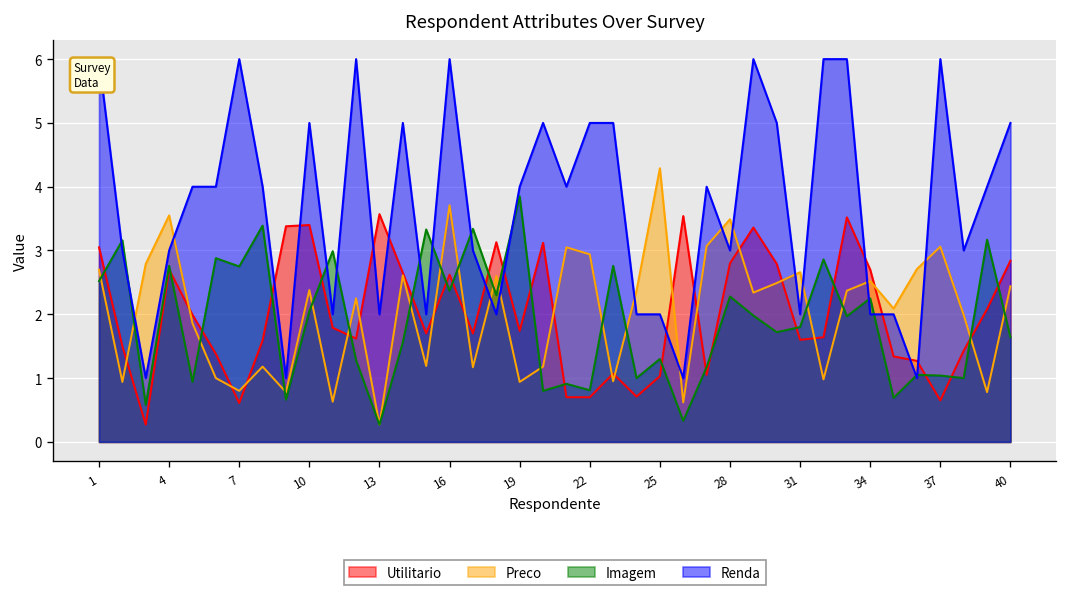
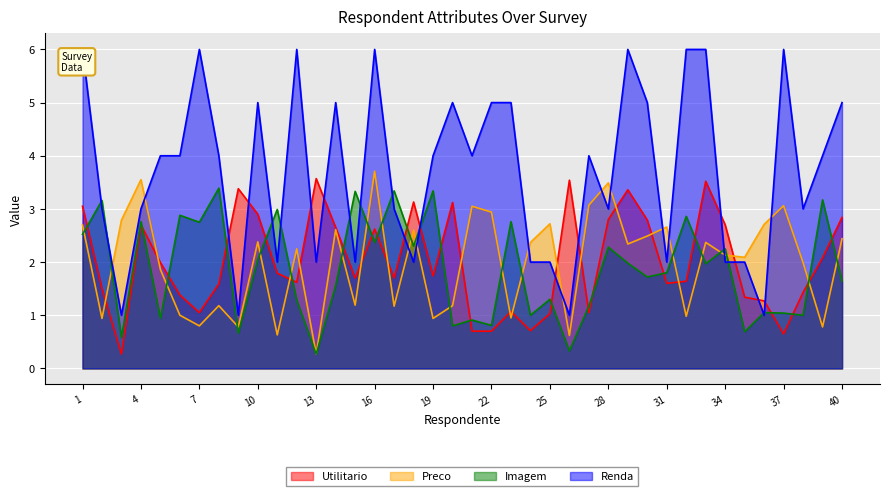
  {
    "Utilitario": {
      "1": 3.1,
      "4": 2.7,
-     "7": 0.6,
-     "10": 3.4,
+     "7": 1.1,
+     "10": 2.9,
      "13": 3.6,
      "16": 2.6,
      "19": 1.7,
      "22": 0.7,
      "25": 1.0,
      "28": 2.8,
      "31": 1.6,
      "34": 2.7,
      "37": 0.7,
      "40": 2.8
    },
    "Preco": {
      "1": 2.7,
      "4": 3.6,
      "7": 0.8,
      "10": 2.4,
      "16": 3.7,
      "19": 0.9,
      "22": 2.9,
-     "25": 4.3,
+     "25": 2.7,
      "28": 3.5,
      "31": 2.7,
-     "34": 2.5,
+     "34": 2.1,
      "37": 3.1,
      "40": 2.4
    },
    "Imagem": {
      "1": 2.5,
      "4": 2.8,
      "7": 2.8,
      "10": 2.1,
      "16": 2.4,
-     "19": 3.9,
+     "19": 3.3,
      "22": 0.8,
      "25": 1.3,
      "28": 2.3,
      "31": 1.8,
      "34": 2.3,
      "37": 1.0,
      "40": 1.6
    },
    "Renda": {
      "4": 3.0,
      "7": 6.0,
      "10": 5.0,
      "13": 2.0,
      "16": 6.0,
      "19": 4.0,
      "22": 5.0,
      "25": 2.0,
      "28": 3.0,
      "31": 2.0,
      "34": 2.0,
      "37": 6.0,
      "40": 5.0
    }
  }
